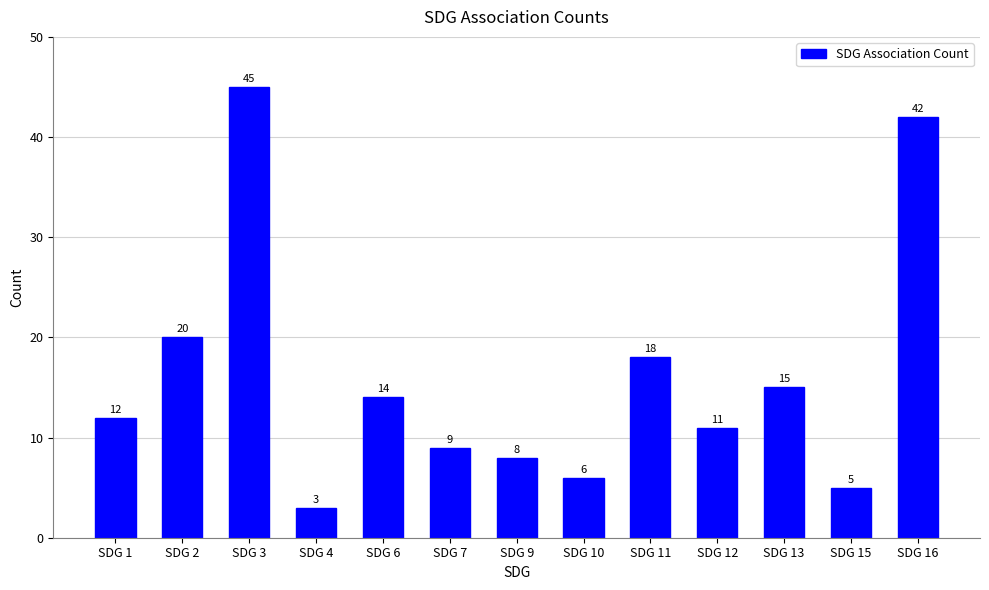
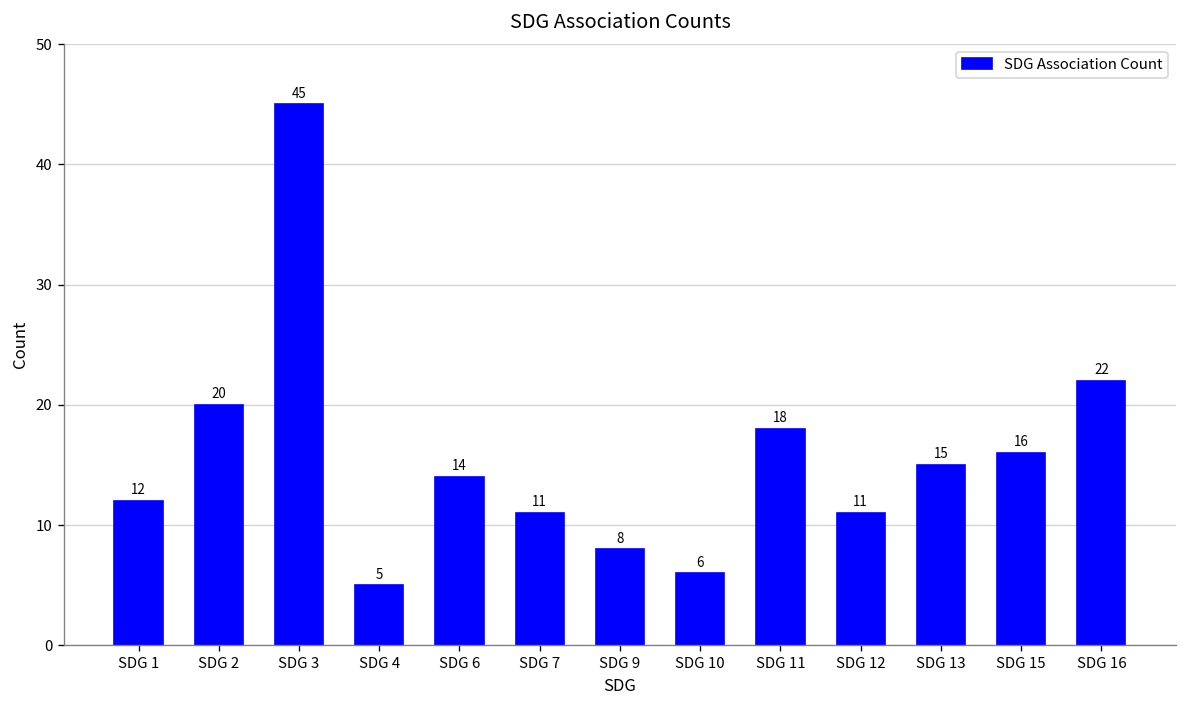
  {
    "SDG 1": 12,
    "SDG 2": 20,
    "SDG 3": 45,
-   "SDG 4": 3,
+   "SDG 4": 5,
    "SDG 6": 14,
-   "SDG 7": 9,
+   "SDG 7": 11,
    "SDG 9": 8,
    "SDG 10": 6,
    "SDG 11": 18,
    "SDG 12": 11,
    "SDG 13": 15,
-   "SDG 15": 5,
-   "SDG 16": 42
+   "SDG 15": 16,
+   "SDG 16": 22
  }
